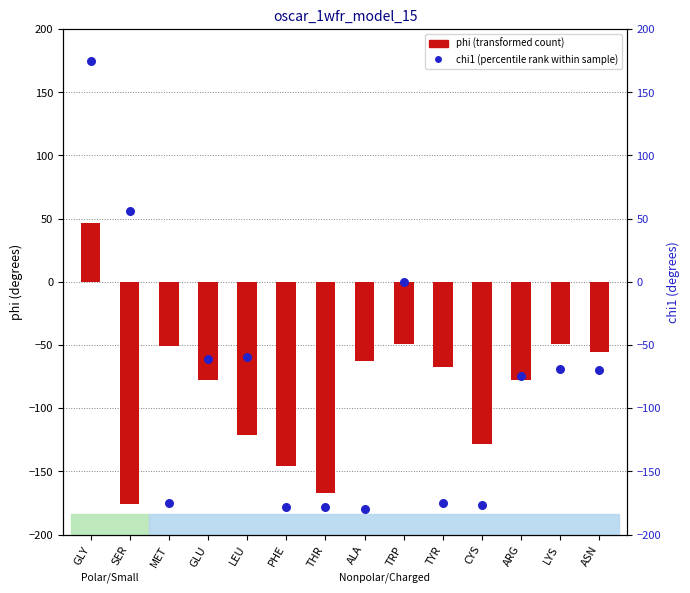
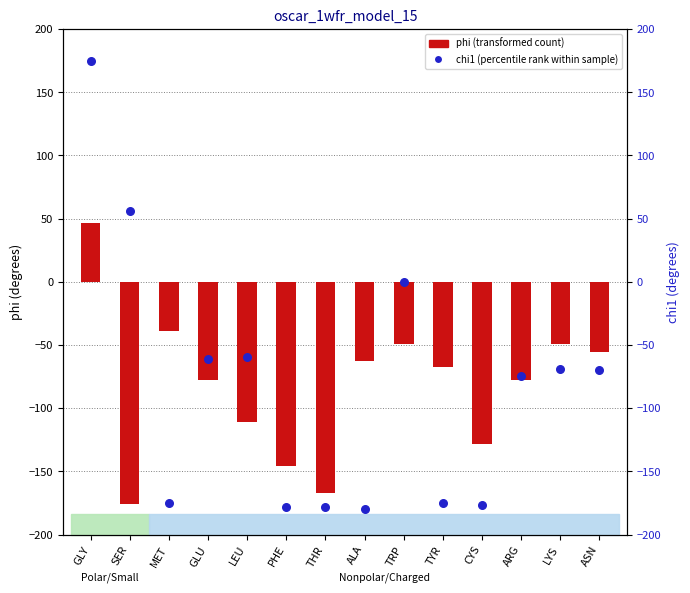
  {
    "phi (transformed count)": {
      "GLY": 46,
      "SER": -176,
-     "MET": -50,
+     "MET": -39,
      "GLU": -78,
-     "LEU": -121,
+     "LEU": -111,
      "PHE": -146,
      "THR": -167,
      "ALA": -63,
      "TRP": -49,
      "TYR": -67,
      "CYS": -129,
      "ARG": -78,
      "LYS": -49,
      "ASN": -56
    }
  }
